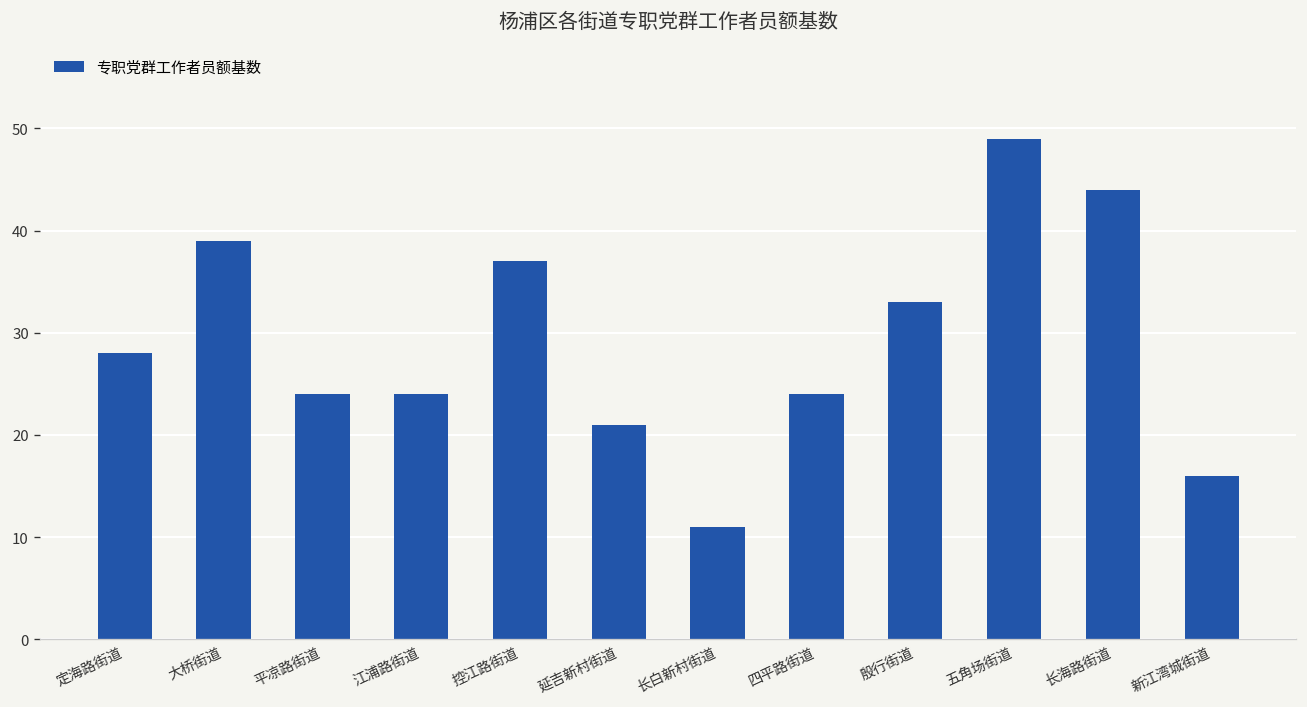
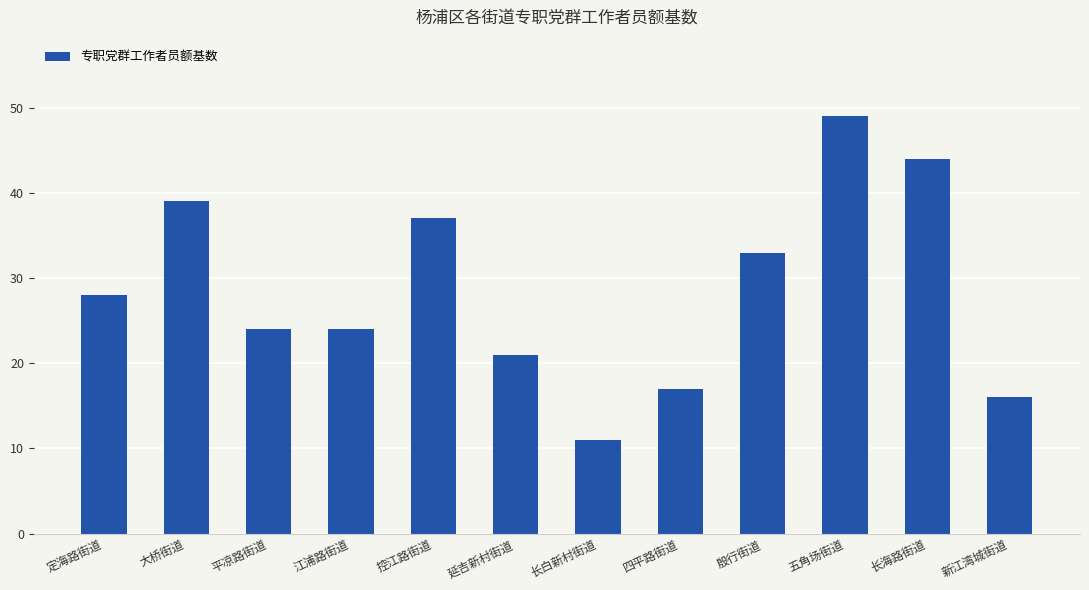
  {
    "定海路街道": 28,
    "大桥街道": 39,
    "平凉路街道": 24,
    "江浦路街道": 24,
    "控江路街道": 37,
    "延吉新村街道": 21,
    "长白新村街道": 11,
-   "四平路街道": 24,
+   "四平路街道": 17,
    "殷行街道": 33,
    "五角场街道": 49,
    "长海路街道": 44,
    "新江湾城街道": 16
  }
